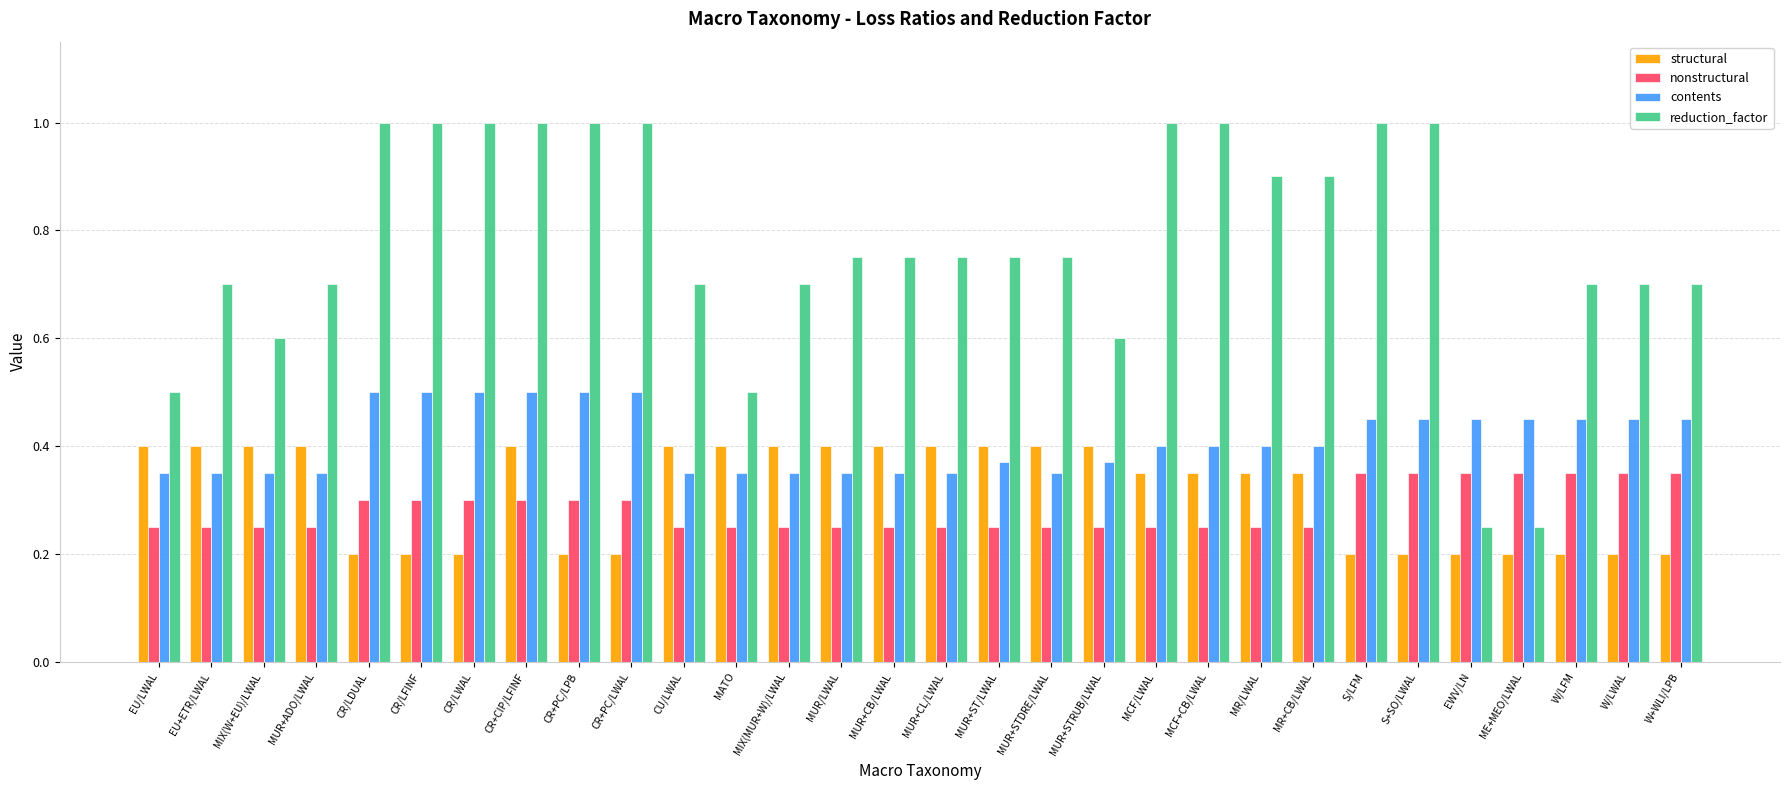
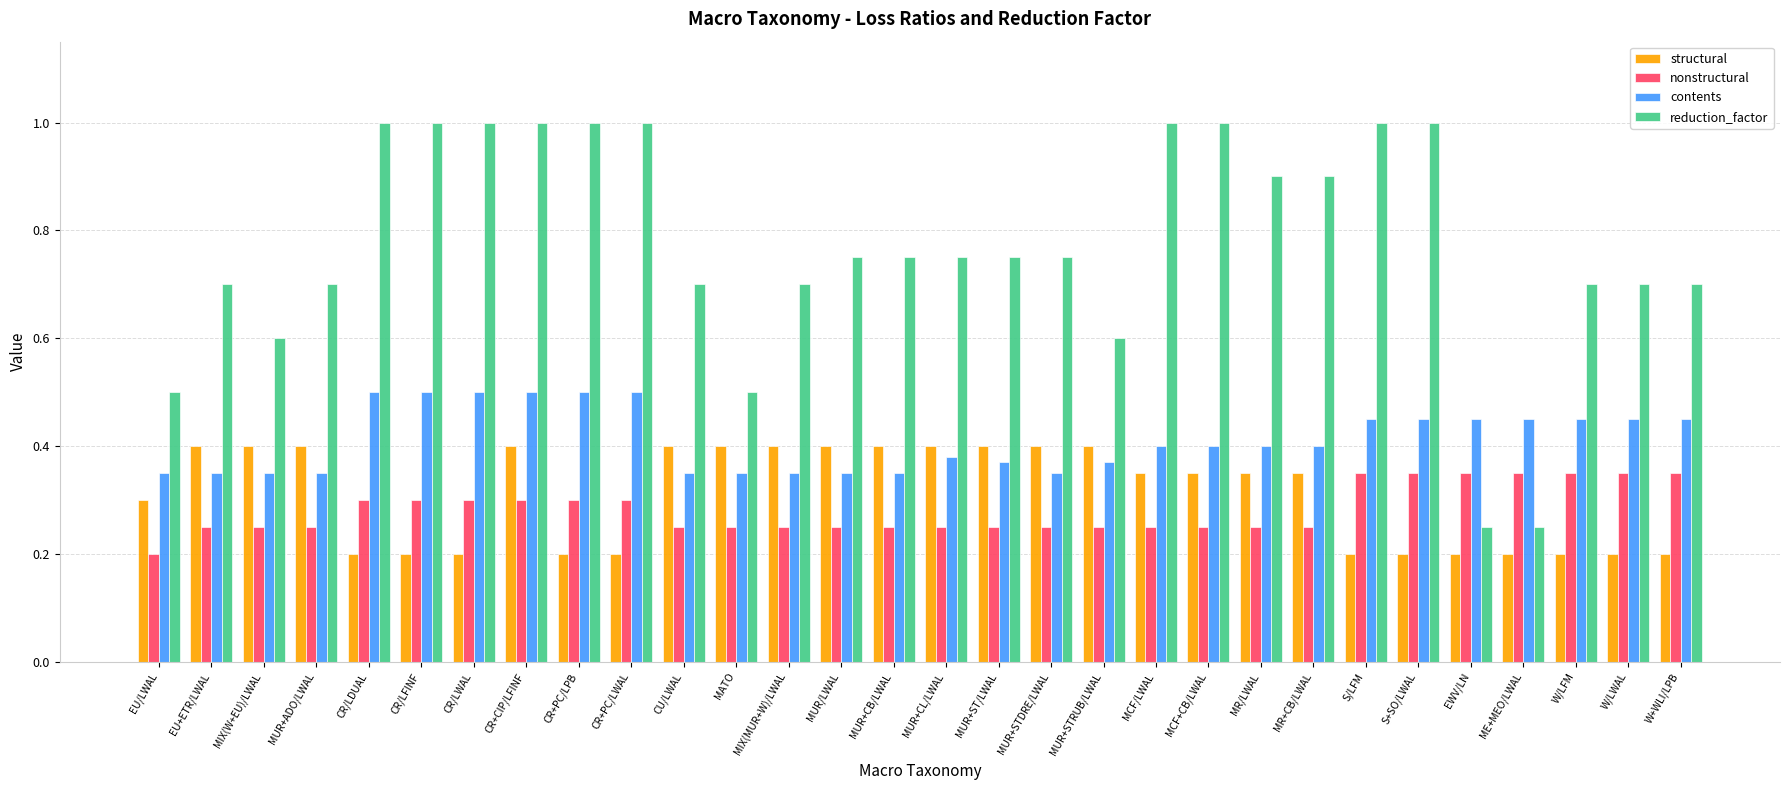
  {
    "structural": {
-     "EU/LWAL": 0.4,
+     "EU/LWAL": 0.3,
      "EU+ETR/LWAL": 0.4,
      "MIX(W+EU)/LWAL": 0.4,
      "MUR+ADO/LWAL": 0.4,
      "CR/LDUAL": 0.2,
      "CR/LFINF": 0.2,
      "CR/LWAL": 0.2,
      "CR+CIP/LFINF": 0.4,
      "CR+PC/LPB": 0.2,
      "CR+PC/LWAL": 0.2,
      "CU/LWAL": 0.4,
      "MATO": 0.4,
      "MIX(MUR+W)/LWAL": 0.4,
      "MUR/LWAL": 0.4,
      "MUR+CB/LWAL": 0.4,
      "MUR+CL/LWAL": 0.4,
      "MUR+ST/LWAL": 0.4,
      "MUR+STDRE/LWAL": 0.4,
      "MUR+STRUB/LWAL": 0.4,
      "MCF/LWAL": 0.35,
      "MCF+CB/LWAL": 0.35,
      "MR/LWAL": 0.35,
      "MR+CB/LWAL": 0.35,
      "S/LFM": 0.2,
      "S+SO/LWAL": 0.2,
      "EWV/LN": 0.2,
      "ME+MEO/LWAL": 0.2,
      "W/LFM": 0.2,
      "W/LWAL": 0.2,
      "W+WLI/LPB": 0.2
    },
    "nonstructural": {
-     "EU/LWAL": 0.25,
+     "EU/LWAL": 0.20,
      "EU+ETR/LWAL": 0.25,
      "MIX(W+EU)/LWAL": 0.25,
      "MUR+ADO/LWAL": 0.25,
      "CR/LDUAL": 0.30,
      "CR/LFINF": 0.30,
      "CR/LWAL": 0.30,
      "CR+CIP/LFINF": 0.30,
      "CR+PC/LPB": 0.30,
      "CR+PC/LWAL": 0.30,
      "CU/LWAL": 0.25,
      "MATO": 0.25,
      "MIX(MUR+W)/LWAL": 0.25,
      "MUR/LWAL": 0.25,
      "MUR+CB/LWAL": 0.25,
      "MUR+CL/LWAL": 0.25,
      "MUR+ST/LWAL": 0.25,
      "MUR+STDRE/LWAL": 0.25,
      "MUR+STRUB/LWAL": 0.25,
      "MCF/LWAL": 0.25,
      "MCF+CB/LWAL": 0.25,
      "MR/LWAL": 0.25,
      "MR+CB/LWAL": 0.25,
      "S/LFM": 0.35,
      "S+SO/LWAL": 0.35,
      "EWV/LN": 0.35,
      "ME+MEO/LWAL": 0.35,
      "W/LFM": 0.35,
      "W/LWAL": 0.35,
      "W+WLI/LPB": 0.35
    },
    "contents": {
      "EU/LWAL": 0.35,
      "EU+ETR/LWAL": 0.35,
      "MIX(W+EU)/LWAL": 0.35,
      "MUR+ADO/LWAL": 0.35,
      "CR/LDUAL": 0.50,
      "CR/LFINF": 0.50,
      "CR/LWAL": 0.50,
      "CR+CIP/LFINF": 0.50,
      "CR+PC/LPB": 0.50,
      "CR+PC/LWAL": 0.50,
      "CU/LWAL": 0.35,
      "MATO": 0.35,
      "MIX(MUR+W)/LWAL": 0.35,
      "MUR/LWAL": 0.35,
      "MUR+CB/LWAL": 0.35,
-     "MUR+CL/LWAL": 0.35,
+     "MUR+CL/LWAL": 0.38,
      "MUR+ST/LWAL": 0.37,
      "MUR+STDRE/LWAL": 0.35,
      "MUR+STRUB/LWAL": 0.37,
      "MCF/LWAL": 0.40,
      "MCF+CB/LWAL": 0.40,
      "MR/LWAL": 0.40,
      "MR+CB/LWAL": 0.40,
      "S/LFM": 0.45,
      "S+SO/LWAL": 0.45,
      "EWV/LN": 0.45,
      "ME+MEO/LWAL": 0.45,
      "W/LFM": 0.45,
      "W/LWAL": 0.45,
      "W+WLI/LPB": 0.45
    },
    "reduction_factor": {
      "EU/LWAL": 0.50,
      "EU+ETR/LWAL": 0.70,
      "MIX(W+EU)/LWAL": 0.60,
      "MUR+ADO/LWAL": 0.70,
      "CR/LDUAL": 1.00,
      "CR/LFINF": 1.00,
      "CR/LWAL": 1.00,
      "CR+CIP/LFINF": 1.00,
      "CR+PC/LPB": 1.00,
      "CR+PC/LWAL": 1.00,
      "CU/LWAL": 0.70,
      "MATO": 0.50,
      "MIX(MUR+W)/LWAL": 0.70,
      "MUR/LWAL": 0.75,
      "MUR+CB/LWAL": 0.75,
      "MUR+CL/LWAL": 0.75,
      "MUR+ST/LWAL": 0.75,
      "MUR+STDRE/LWAL": 0.75,
      "MUR+STRUB/LWAL": 0.60,
      "MCF/LWAL": 1.00,
      "MCF+CB/LWAL": 1.00,
      "MR/LWAL": 0.90,
      "MR+CB/LWAL": 0.90,
      "S/LFM": 1.00,
      "S+SO/LWAL": 1.00,
      "EWV/LN": 0.25,
      "ME+MEO/LWAL": 0.25,
      "W/LFM": 0.70,
      "W/LWAL": 0.70,
      "W+WLI/LPB": 0.70
    }
  }
